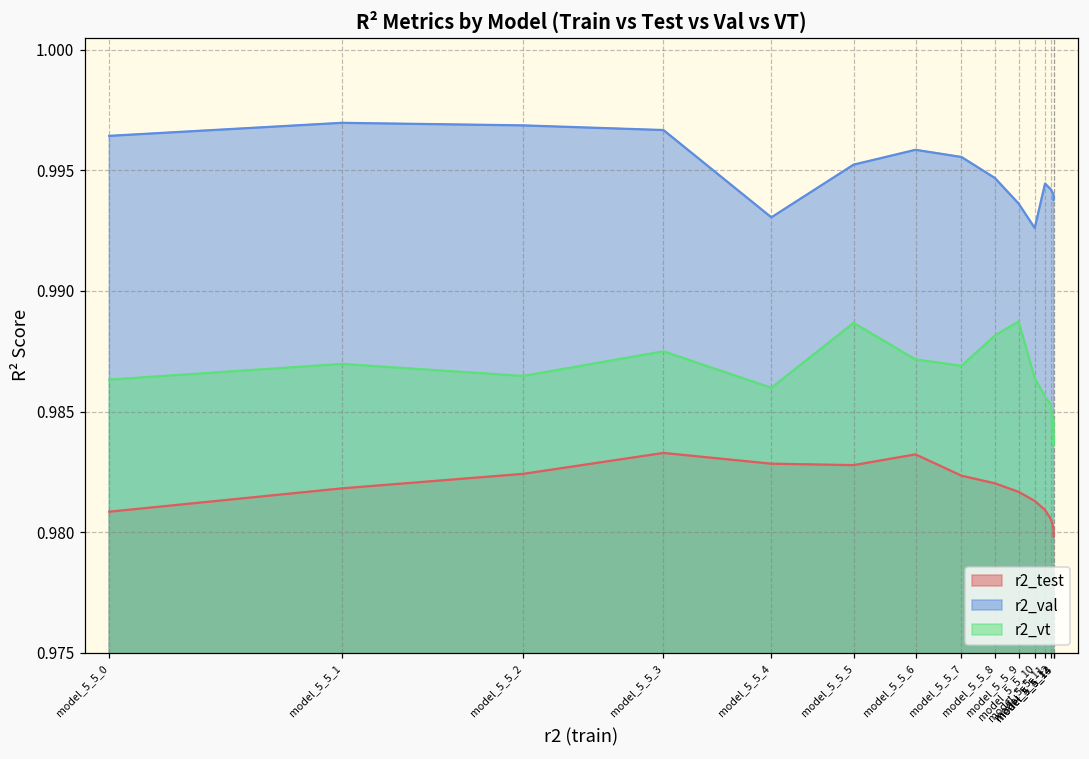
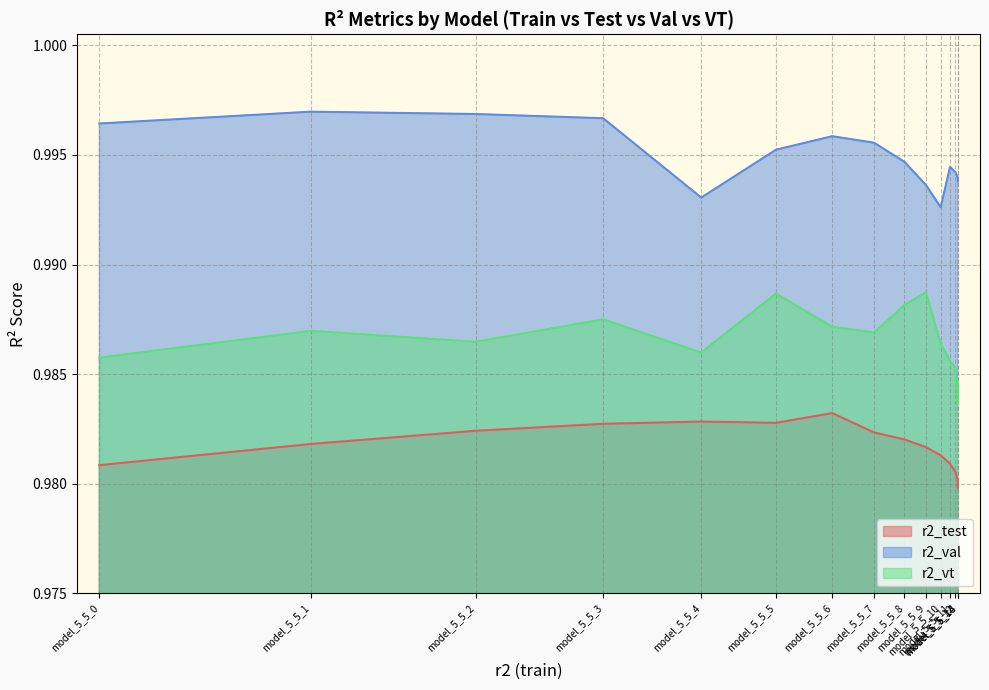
  {
    "r2_test": {
      "model_5_5_0": 0.9808,
      "model_5_5_1": 0.9818,
      "model_5_5_2": 0.9824,
-     "model_5_5_3": 0.9833,
+     "model_5_5_3": 0.9827,
      "model_5_5_4": 0.9828,
      "model_5_5_5": 0.9828,
      "model_5_5_6": 0.9832,
      "model_5_5_7": 0.9823,
      "model_5_5_8": 0.9820,
      "model_5_5_9": 0.9817,
      "model_5_5_10": 0.9813,
      "model_5_5_11": 0.9809,
      "model_5_5_12": 0.9805,
      "model_5_5_13": 0.9802,
      "model_5_5_14": 0.9798
    },
    "r2_val": {
      "model_5_5_0": 0.9964,
      "model_5_5_1": 0.9970,
      "model_5_5_2": 0.9969,
      "model_5_5_3": 0.9967,
      "model_5_5_4": 0.9931,
      "model_5_5_5": 0.9952,
      "model_5_5_6": 0.9959,
      "model_5_5_7": 0.9956,
      "model_5_5_8": 0.9947,
      "model_5_5_9": 0.9936,
      "model_5_5_10": 0.9926,
      "model_5_5_11": 0.9945,
      "model_5_5_12": 0.9942,
      "model_5_5_13": 0.9940,
      "model_5_5_14": 0.9938
    },
    "r2_vt": {
-     "model_5_5_0": 0.9863,
+     "model_5_5_0": 0.9858,
      "model_5_5_1": 0.9870,
      "model_5_5_2": 0.9865,
      "model_5_5_3": 0.9875,
      "model_5_5_4": 0.9860,
      "model_5_5_5": 0.9887,
      "model_5_5_6": 0.9872,
      "model_5_5_7": 0.9869,
      "model_5_5_8": 0.9881,
      "model_5_5_9": 0.9887,
      "model_5_5_10": 0.9864,
      "model_5_5_11": 0.9856,
      "model_5_5_12": 0.9853,
      "model_5_5_13": 0.9836,
      "model_5_5_14": 0.9847
    }
  }
